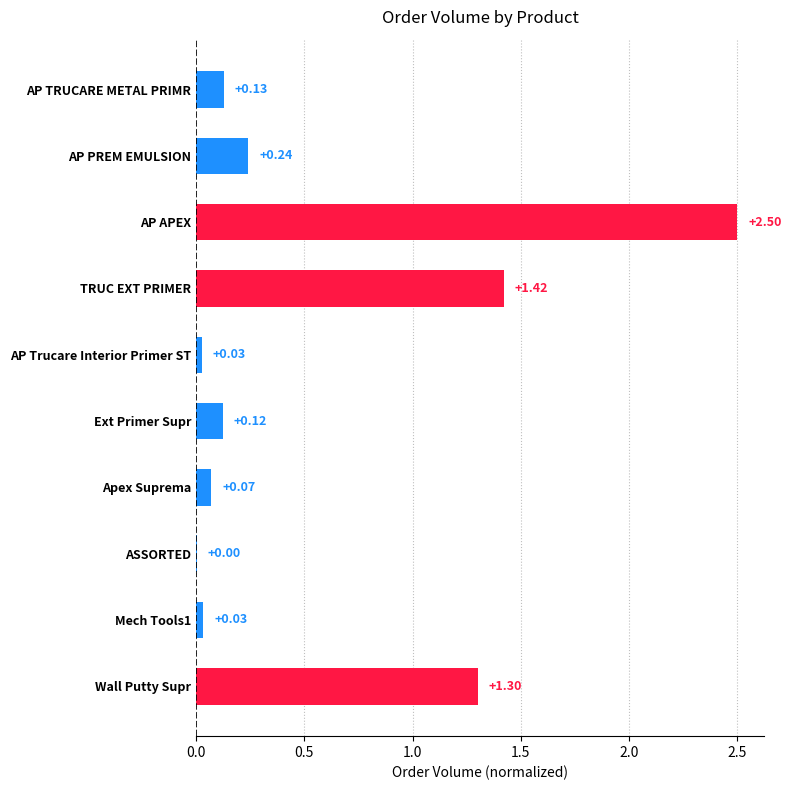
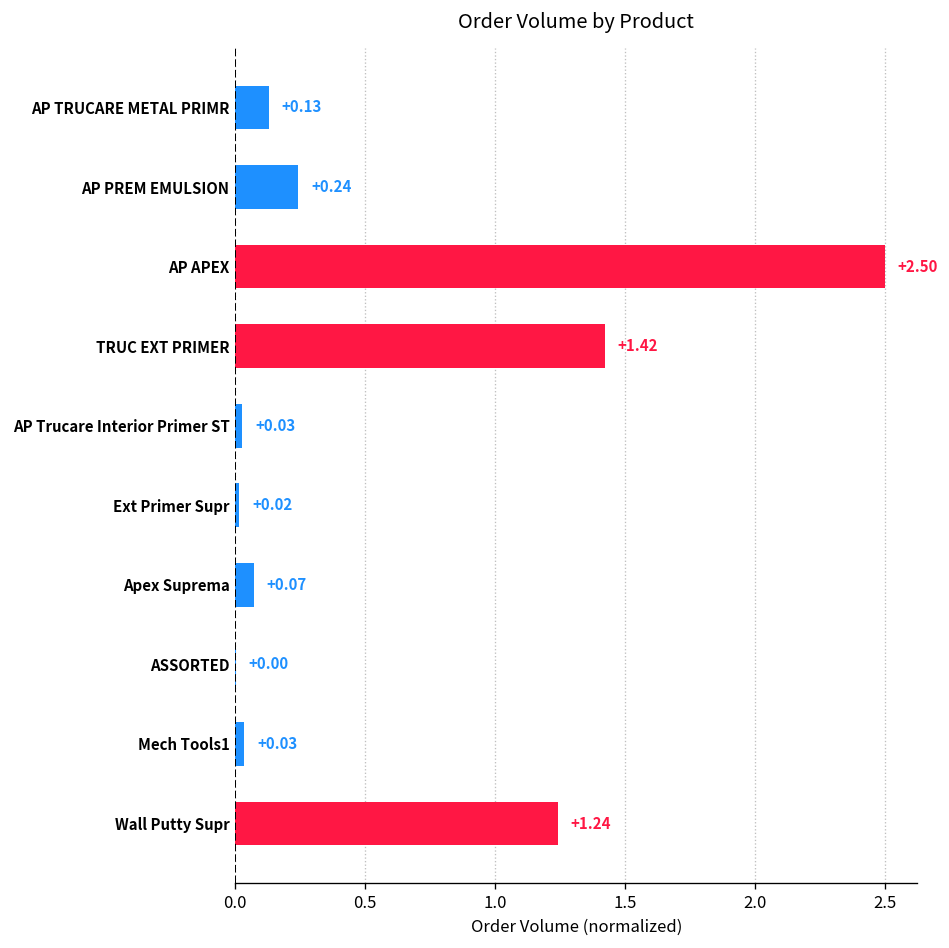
  {
    "AP TRUCARE METAL PRIMR": "+0.13",
    "AP PREM EMULSION": "+0.24",
    "AP APEX": "+2.50",
    "TRUC EXT PRIMER": "+1.42",
    "AP Trucare Interior Primer ST": "+0.03",
-   "Ext Primer Supr": "+0.12",
+   "Ext Primer Supr": "+0.02",
    "Apex Suprema": "+0.07",
    "ASSORTED": "+0.00",
    "Mech Tools1": "+0.03",
-   "Wall Putty Supr": "+1.30"
+   "Wall Putty Supr": "+1.24"
  }
